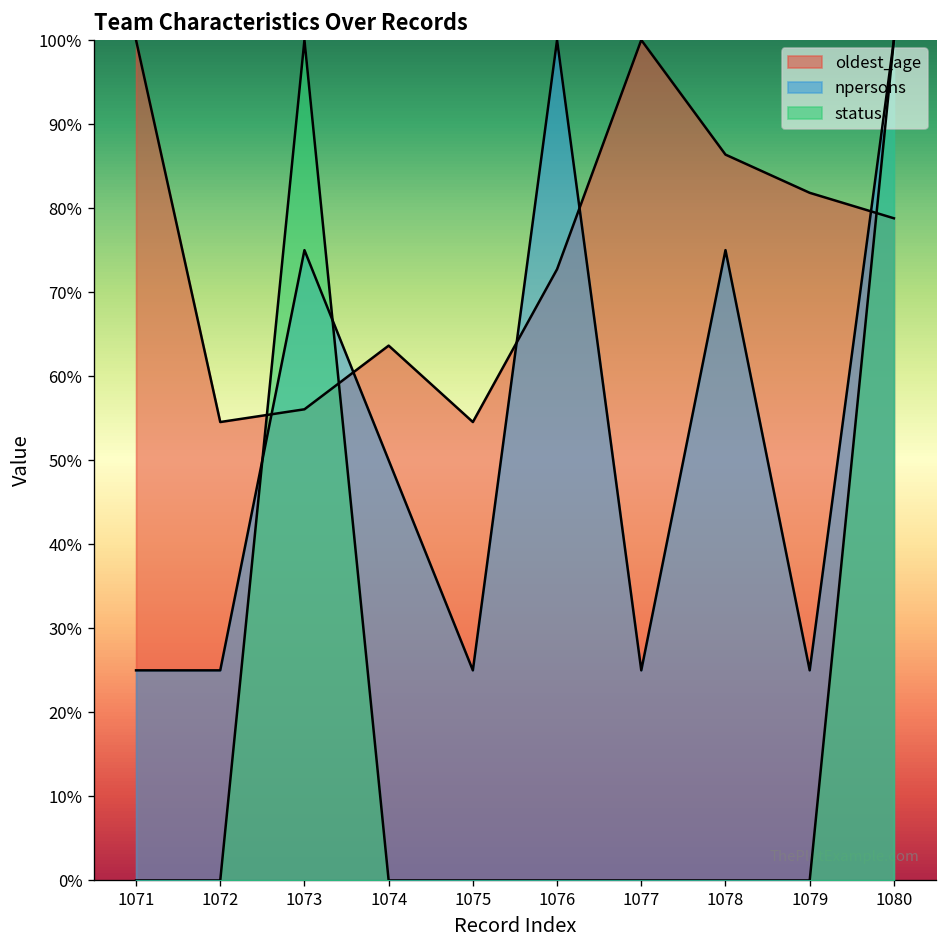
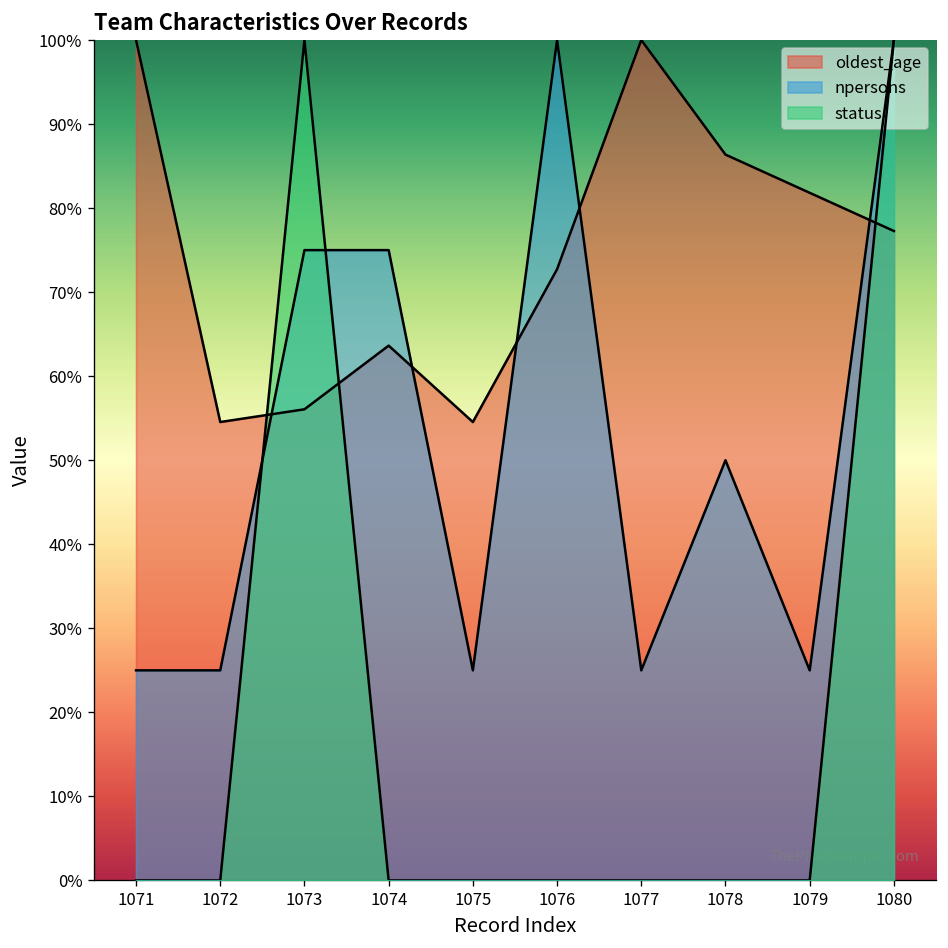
  {
    "oldest_age": {
      "1071": "100%",
      "1072": "55%",
      "1073": "56%",
      "1074": "64%",
      "1075": "55%",
      "1076": "73%",
      "1077": "100%",
      "1078": "86%",
      "1079": "82%",
-     "1080": "79%"
+     "1080": "77%"
    },
    "npersons": {
      "1071": "25%",
      "1072": "25%",
      "1073": "75%",
-     "1074": "50%",
+     "1074": "75%",
      "1075": "25%",
      "1076": "100%",
      "1077": "25%",
-     "1078": "75%",
+     "1078": "50%",
      "1079": "25%"
    },
    "status": {
      "1071": "0%",
      "1072": "0%",
      "1073": "100%",
      "1074": "0%",
      "1075": "0%",
      "1076": "0%",
      "1077": "0%",
      "1078": "0%",
      "1079": "0%"
    }
  }
